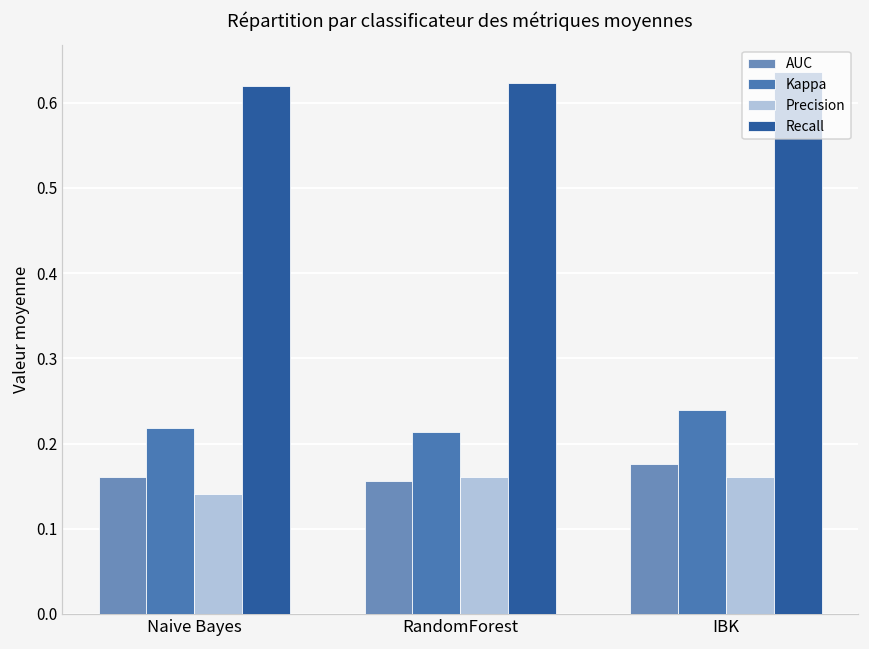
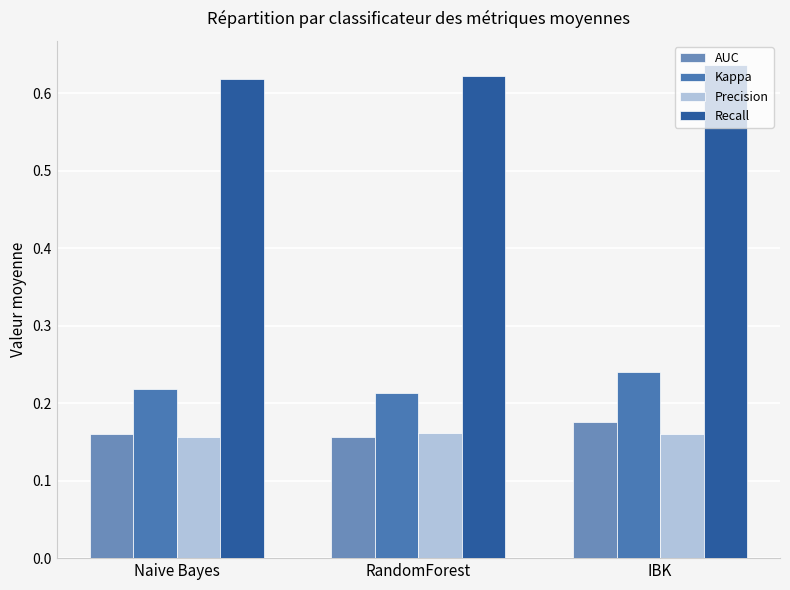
  {
    "Precision": {
-     "Naive Bayes": 0.14,
+     "Naive Bayes": 0.16,
      "RandomForest": 0.16,
      "IBK": 0.16
    }
  }
